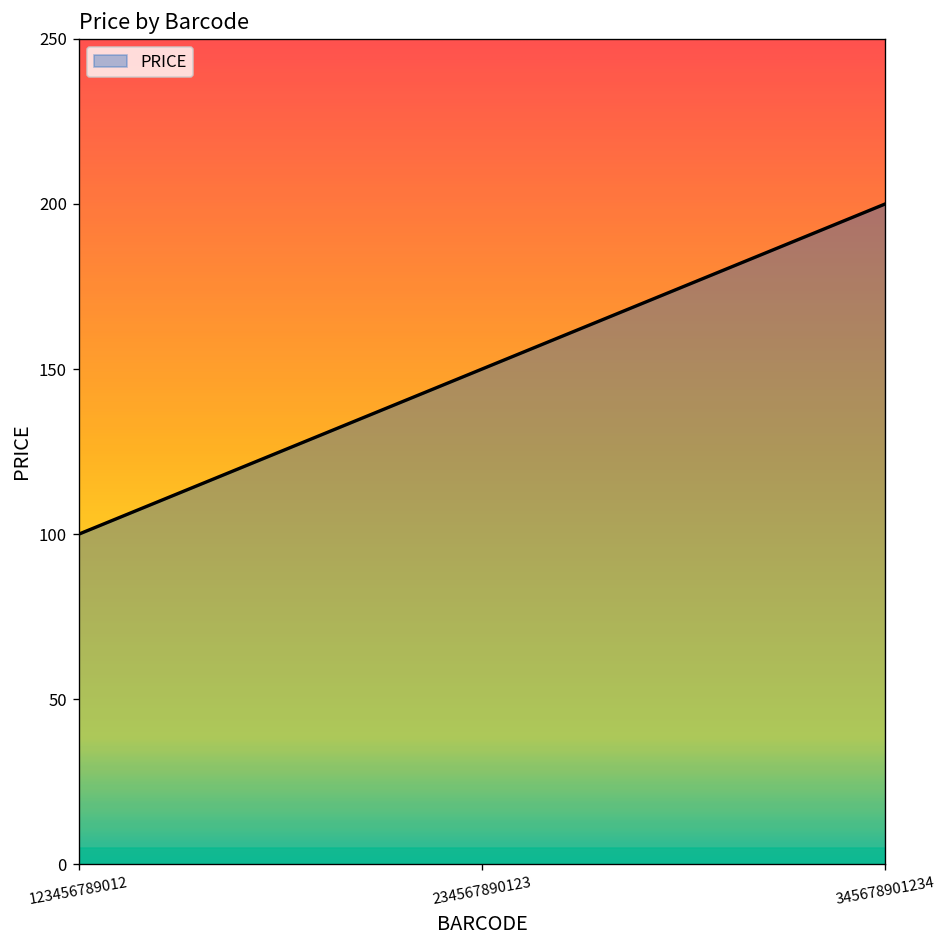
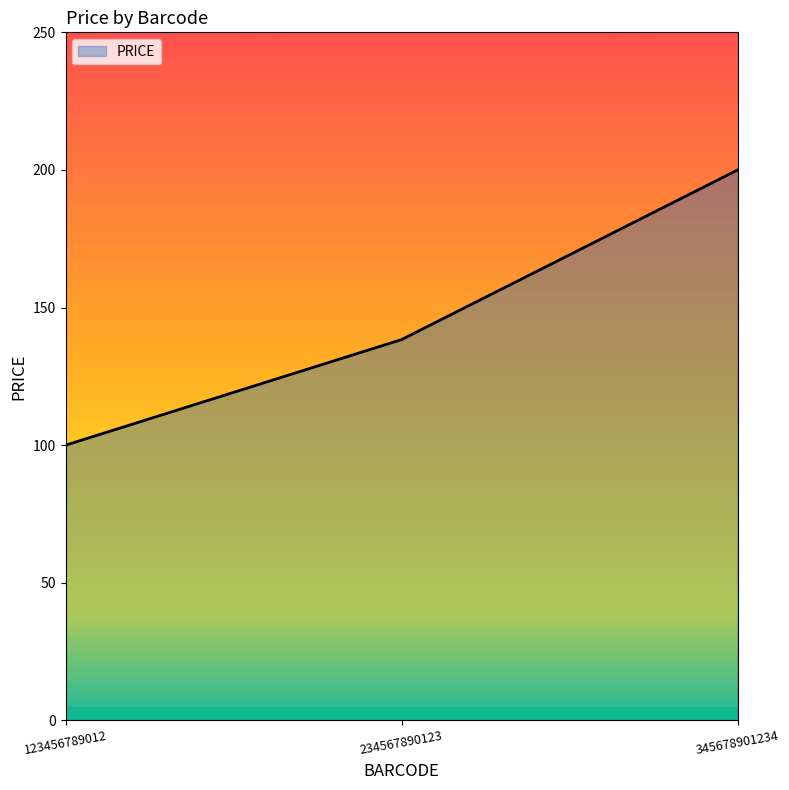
  {
    "123456789012": 100,
-   "234567890123": 150,
+   "234567890123": 138,
    "345678901234": 200
  }
